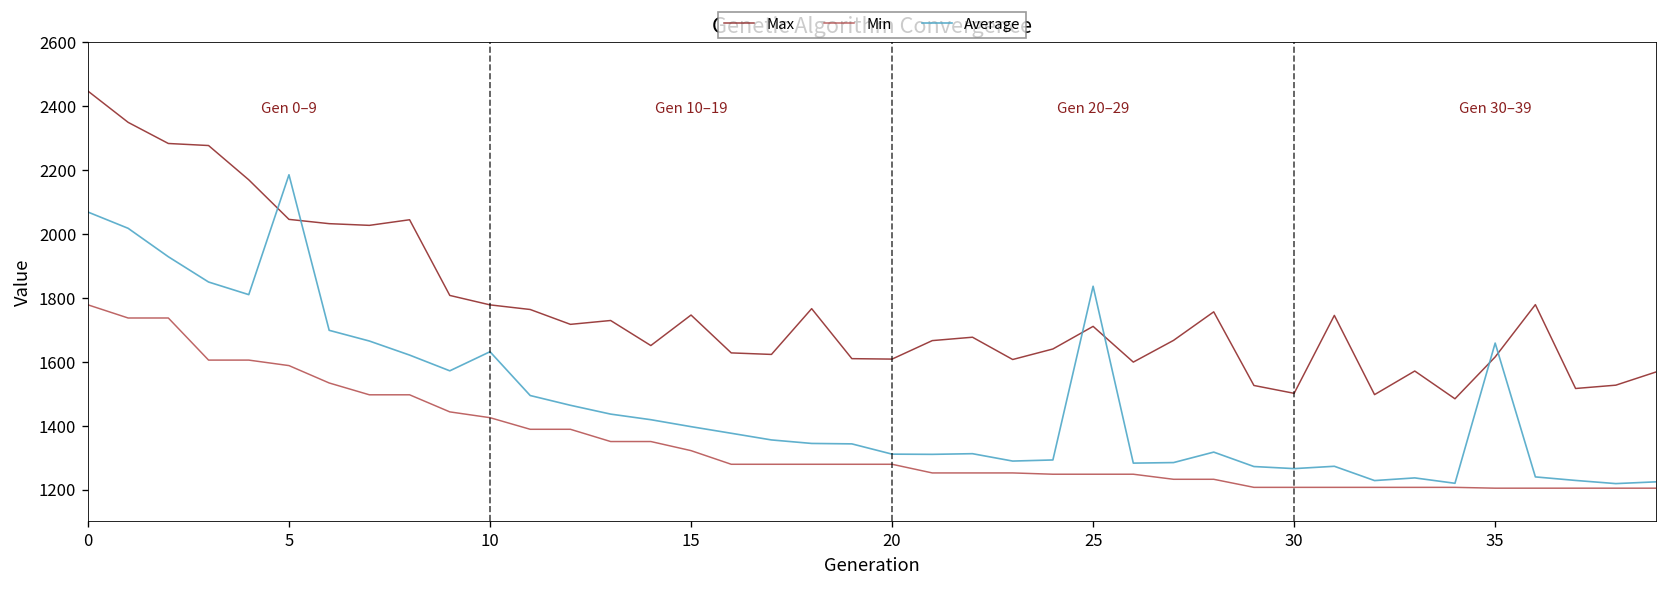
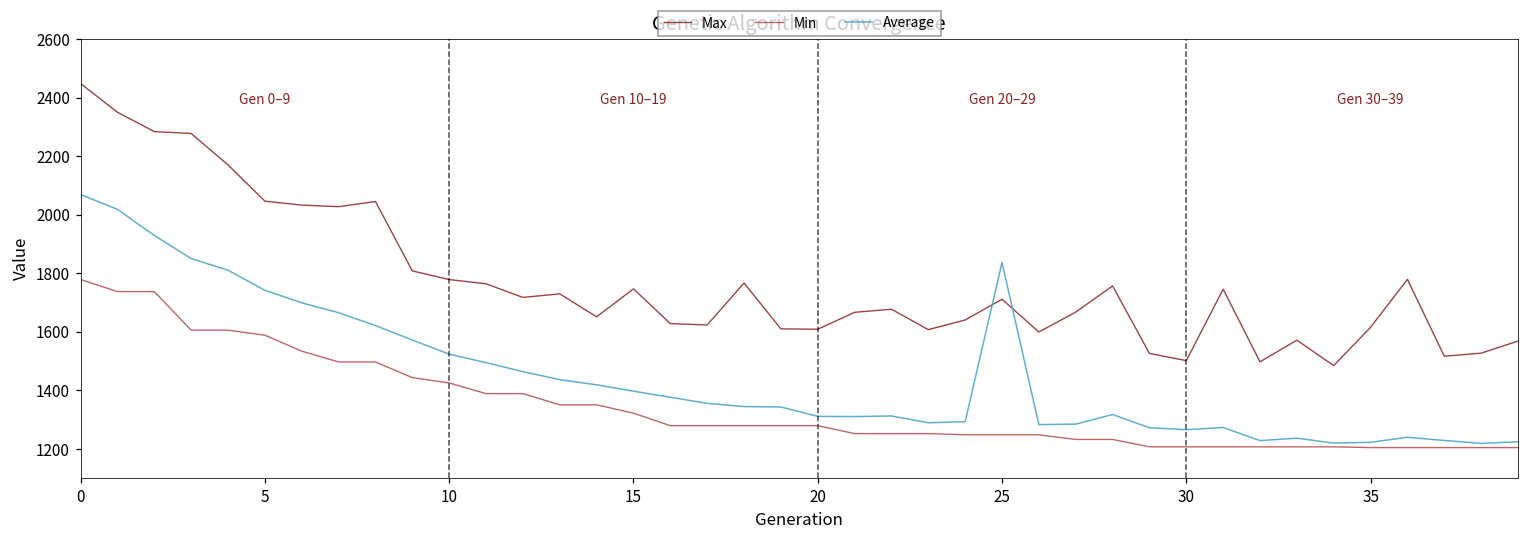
  {
    "Average": {
      "0": 2070,
-     "5": 2190,
-     "10": 1630,
+     "5": 1740,
+     "10": 1520,
      "15": 1400,
      "20": 1310,
      "25": 1840,
      "30": 1270,
-     "35": 1660
+     "35": 1220
    }
  }
